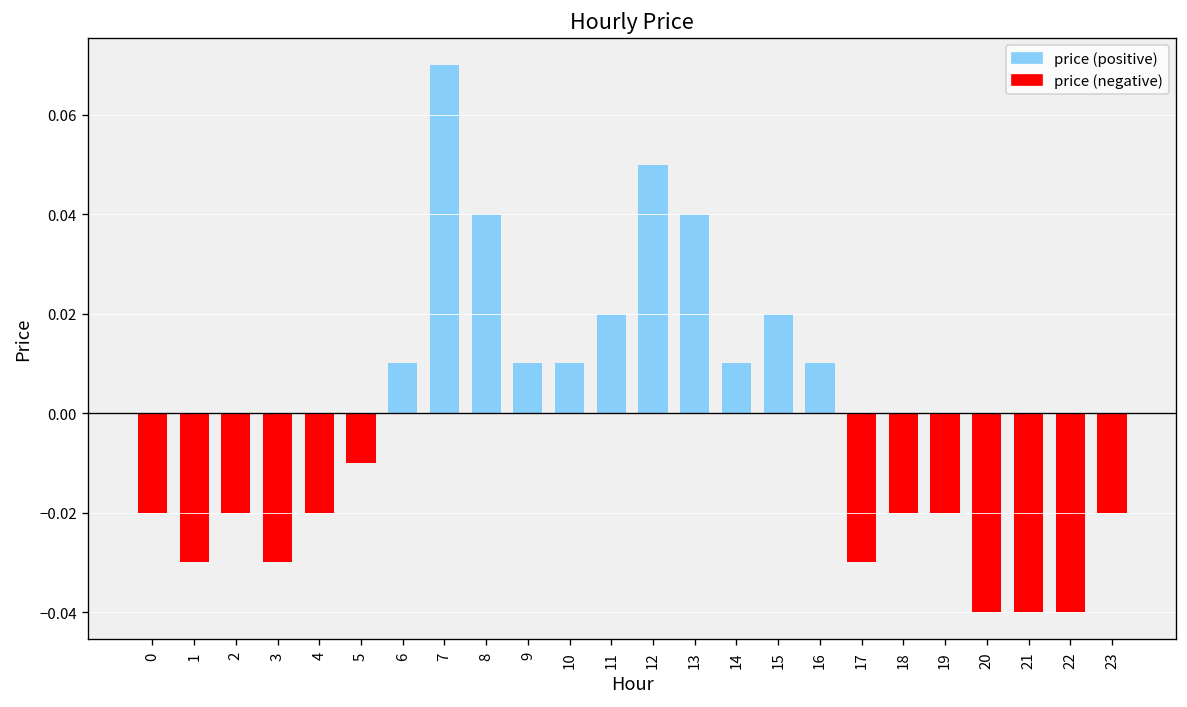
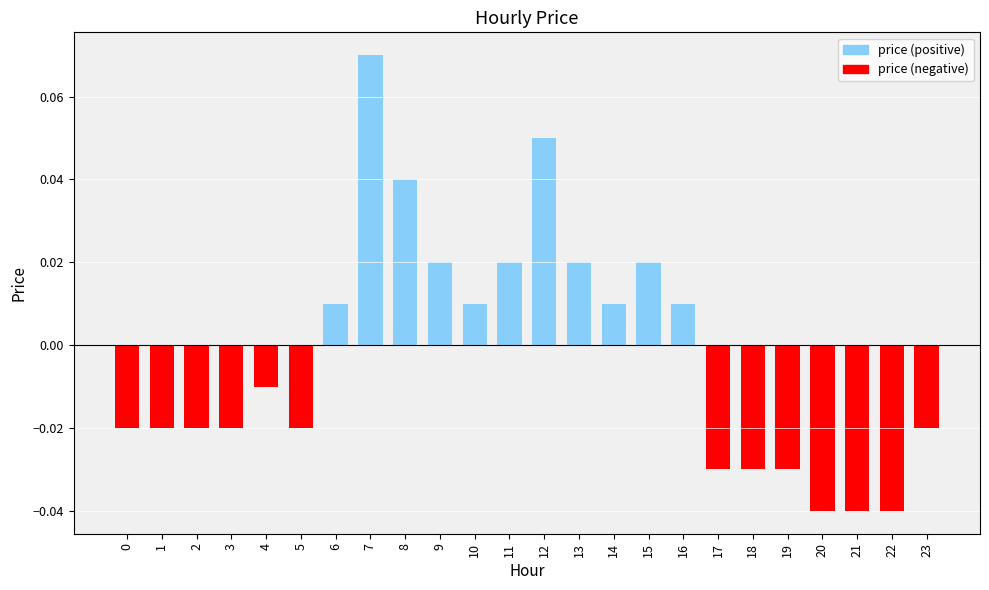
  {
    "0": -0.02,
-   "1": -0.03,
+   "1": -0.02,
    "2": -0.02,
-   "3": -0.03,
-   "4": -0.02,
-   "5": -0.01,
+   "3": -0.02,
+   "4": -0.01,
+   "5": -0.02,
    "6": 0.01,
    "7": 0.07,
    "8": 0.04,
-   "9": 0.01,
+   "9": 0.02,
    "10": 0.01,
    "11": 0.02,
    "12": 0.05,
-   "13": 0.04,
+   "13": 0.02,
    "14": 0.01,
    "15": 0.02,
    "16": 0.01,
    "17": -0.03,
-   "18": -0.02,
-   "19": -0.02,
+   "18": -0.03,
+   "19": -0.03,
    "20": -0.04,
    "21": -0.04,
    "22": -0.04,
    "23": -0.02
  }
